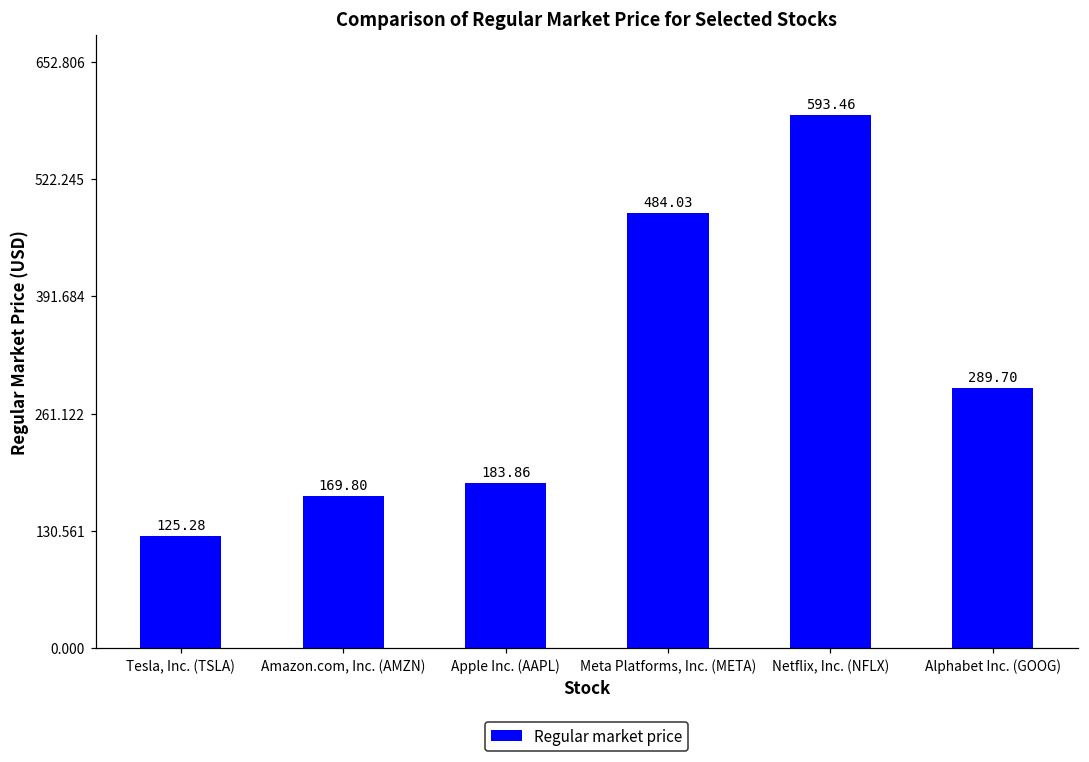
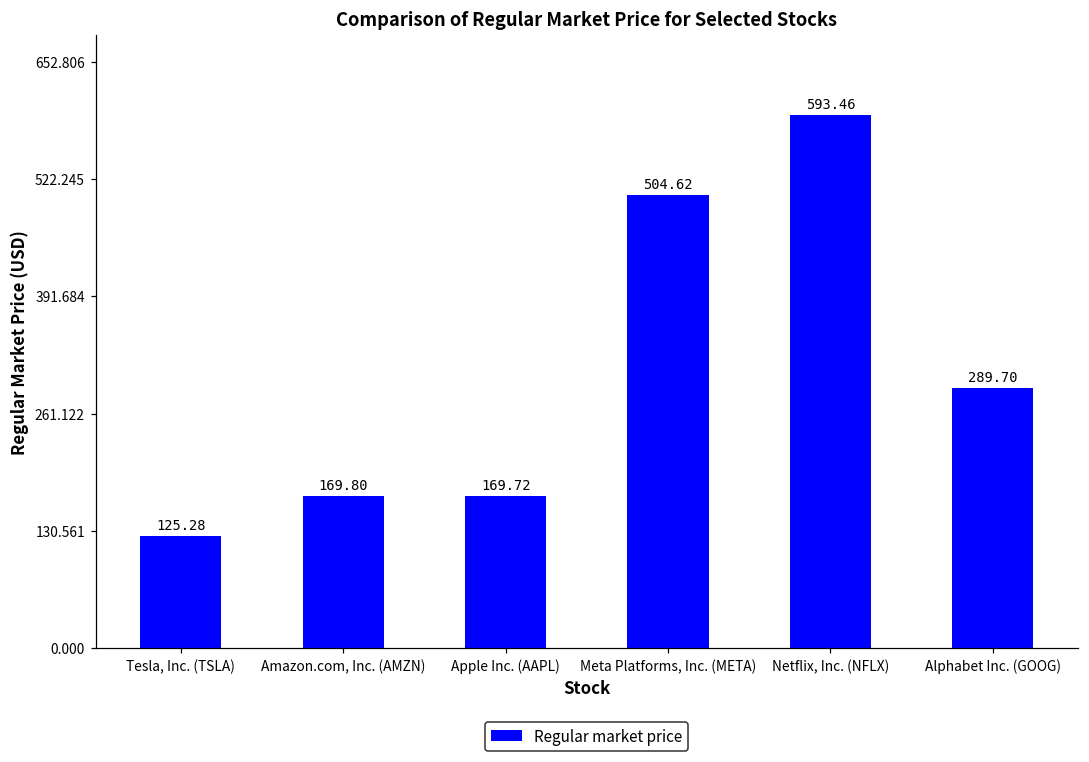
  {
    "Tesla, Inc. (TSLA)": 125.28,
    "Amazon.com, Inc. (AMZN)": 169.80,
-   "Apple Inc. (AAPL)": 183.86,
-   "Meta Platforms, Inc. (META)": 484.03,
+   "Apple Inc. (AAPL)": 169.72,
+   "Meta Platforms, Inc. (META)": 504.62,
    "Netflix, Inc. (NFLX)": 593.46,
    "Alphabet Inc. (GOOG)": 289.70
  }
